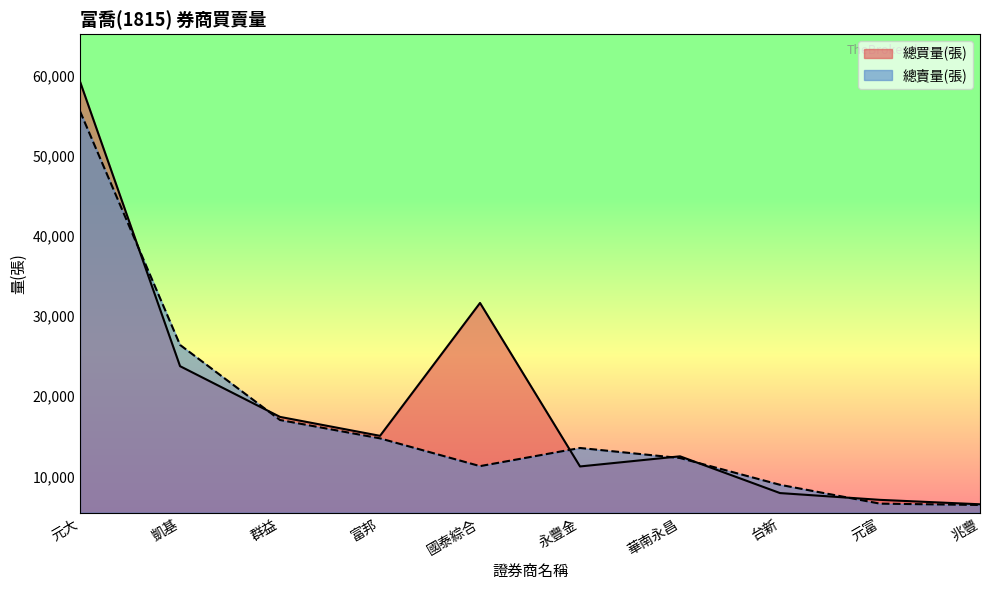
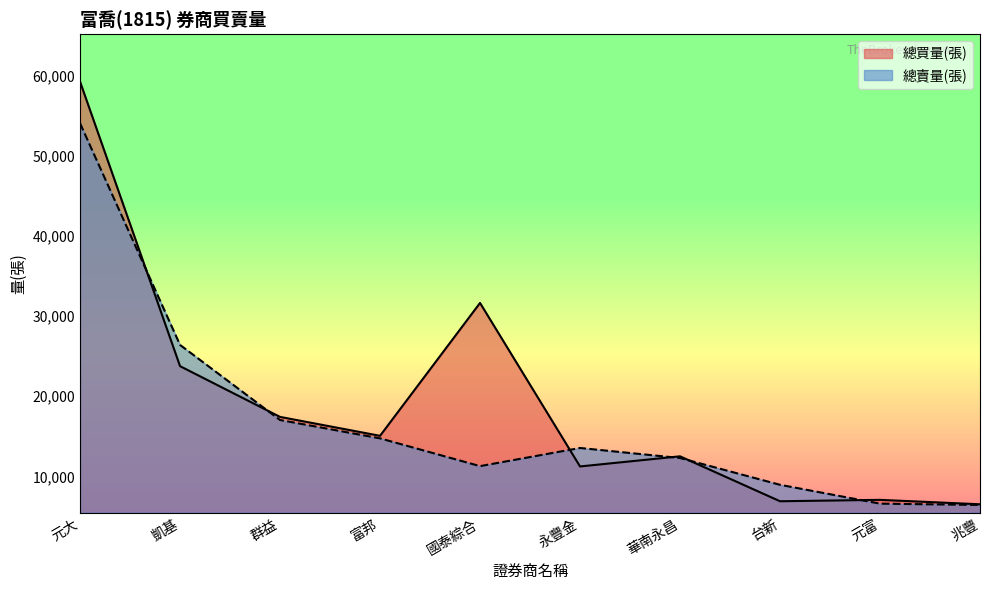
  {
    "總買量(張)": {
      "元大": "59,000",
      "凱基": "24,000",
      "群益": "17,000",
      "富邦": "15,000",
      "國泰綜合": "32,000",
      "永豐金": "11,000",
-     "台新": "8,000",
+     "台新": "7,000",
      "元富": "7,000"
    },
    "總賣量(張)": {
-     "元大": "56,000",
+     "元大": "54,000",
      "凱基": "26,000",
      "群益": "17,000",
      "富邦": "15,000",
      "國泰綜合": "11,000",
      "永豐金": "14,000",
      "台新": "9,000",
      "元富": "7,000"
    }
  }
